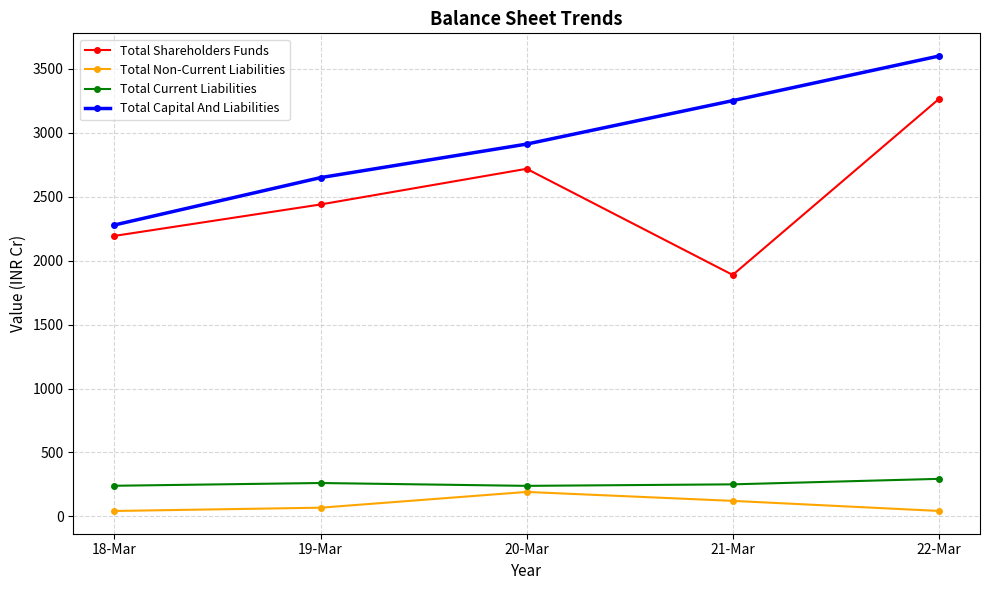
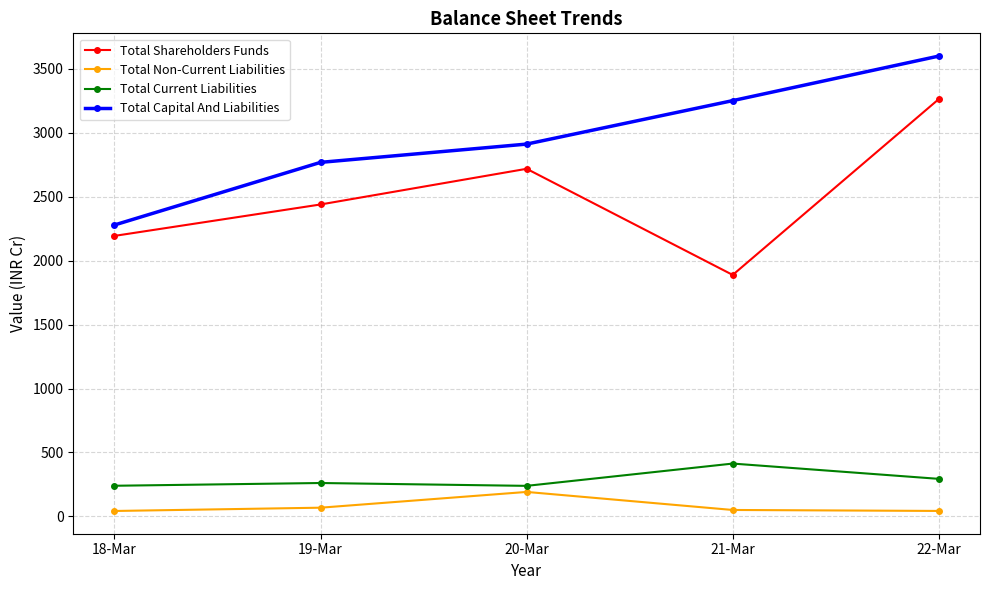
  {
    "Total Shareholders Funds": {
      "18-Mar": 2190,
      "19-Mar": 2440,
      "20-Mar": 2720,
      "21-Mar": 1890,
      "22-Mar": 3260
    },
    "Total Non-Current Liabilities": {
      "18-Mar": 40,
      "19-Mar": 70,
      "20-Mar": 190,
-     "21-Mar": 120,
+     "21-Mar": 50,
      "22-Mar": 40
    },
    "Total Current Liabilities": {
      "18-Mar": 240,
      "19-Mar": 260,
      "20-Mar": 240,
-     "21-Mar": 250,
+     "21-Mar": 410,
      "22-Mar": 290
    },
    "Total Capital And Liabilities": {
      "18-Mar": 2280,
-     "19-Mar": 2650,
+     "19-Mar": 2770,
      "20-Mar": 2910,
      "21-Mar": 3250,
      "22-Mar": 3600
    }
  }
